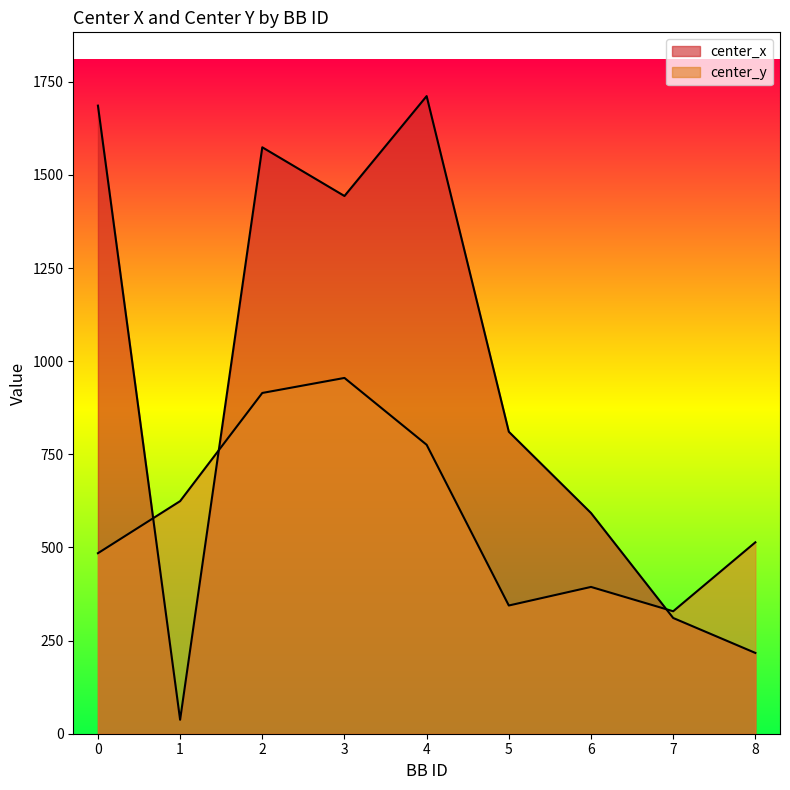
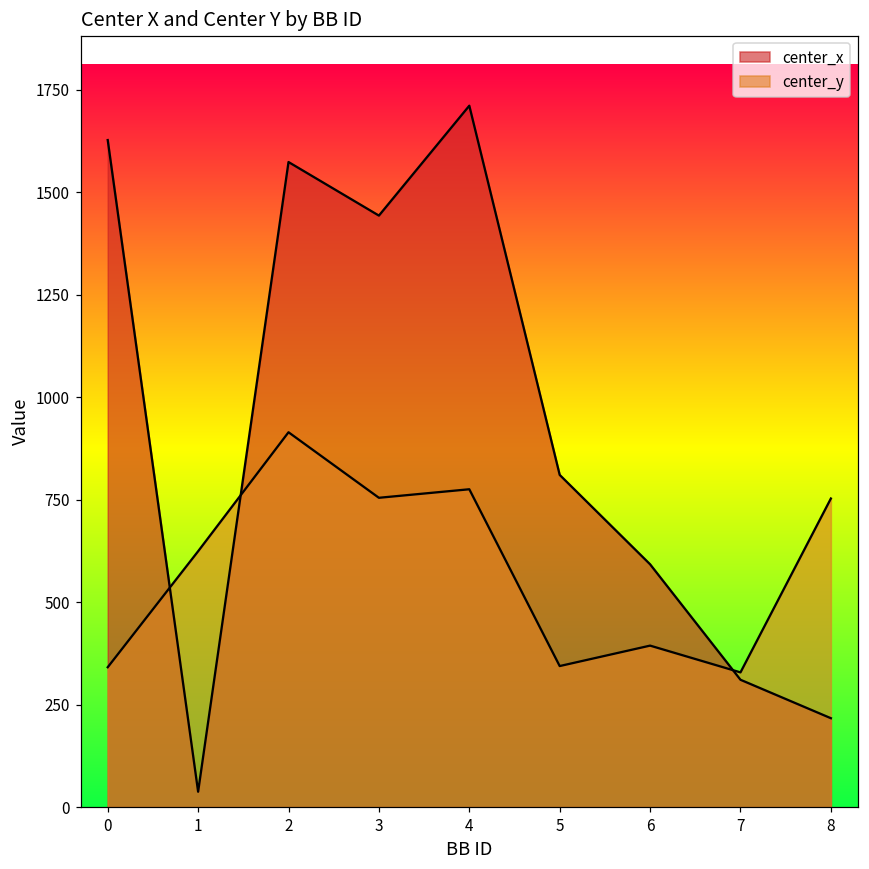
  {
    "center_x": {
-     "0": 1690,
+     "0": 1630,
      "1": 40,
      "2": 1570,
      "3": 1440,
      "4": 1710,
      "5": 810,
      "6": 590,
      "7": 310,
      "8": 220
    },
    "center_y": {
-     "0": 480,
+     "0": 340,
      "1": 620,
      "2": 910,
-     "3": 960,
+     "3": 750,
      "4": 780,
      "5": 340,
      "6": 390,
      "7": 330,
-     "8": 510
+     "8": 750
    }
  }
